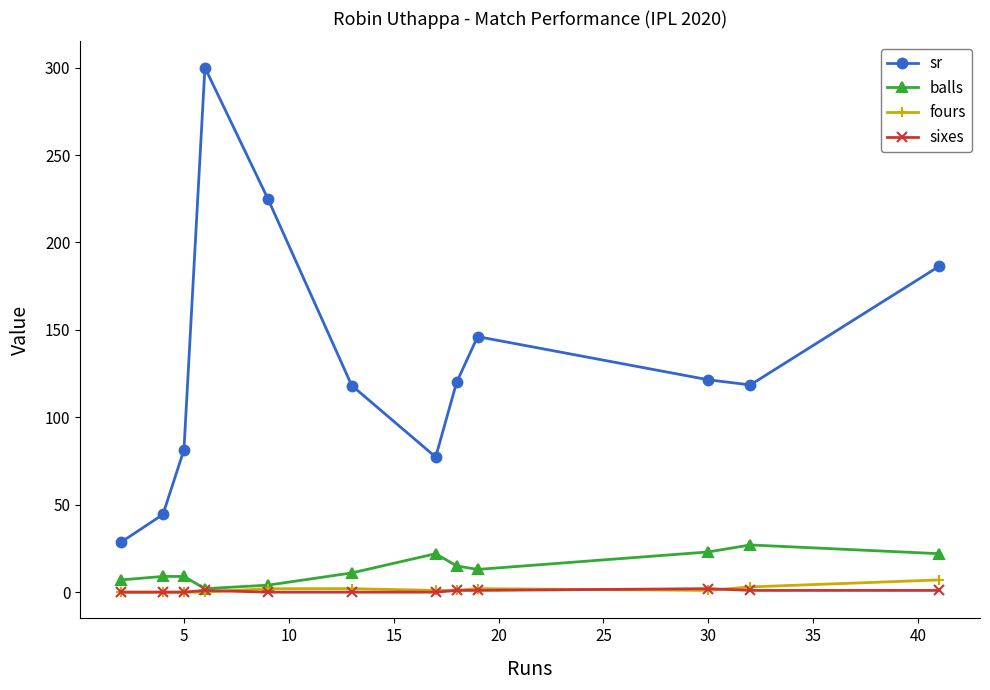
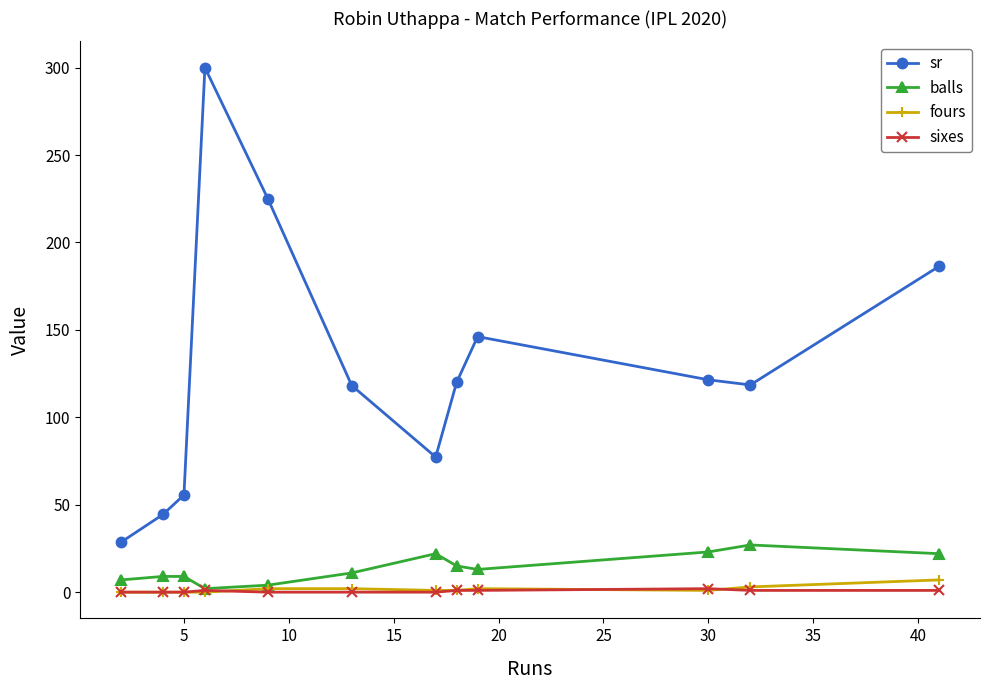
  {
    "sr": {
-     "5": 81,
+     "5": 56,
      "30": 121
    },
    "balls": {
      "5": 9,
      "30": 23
    }
  }
